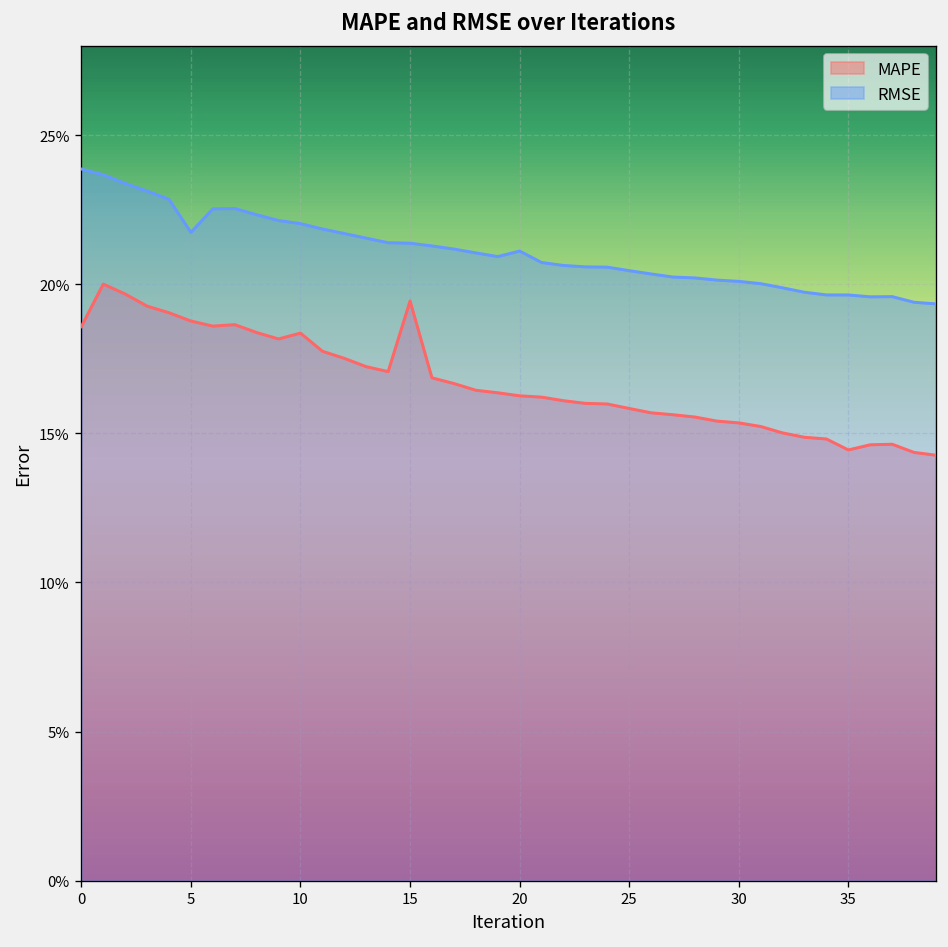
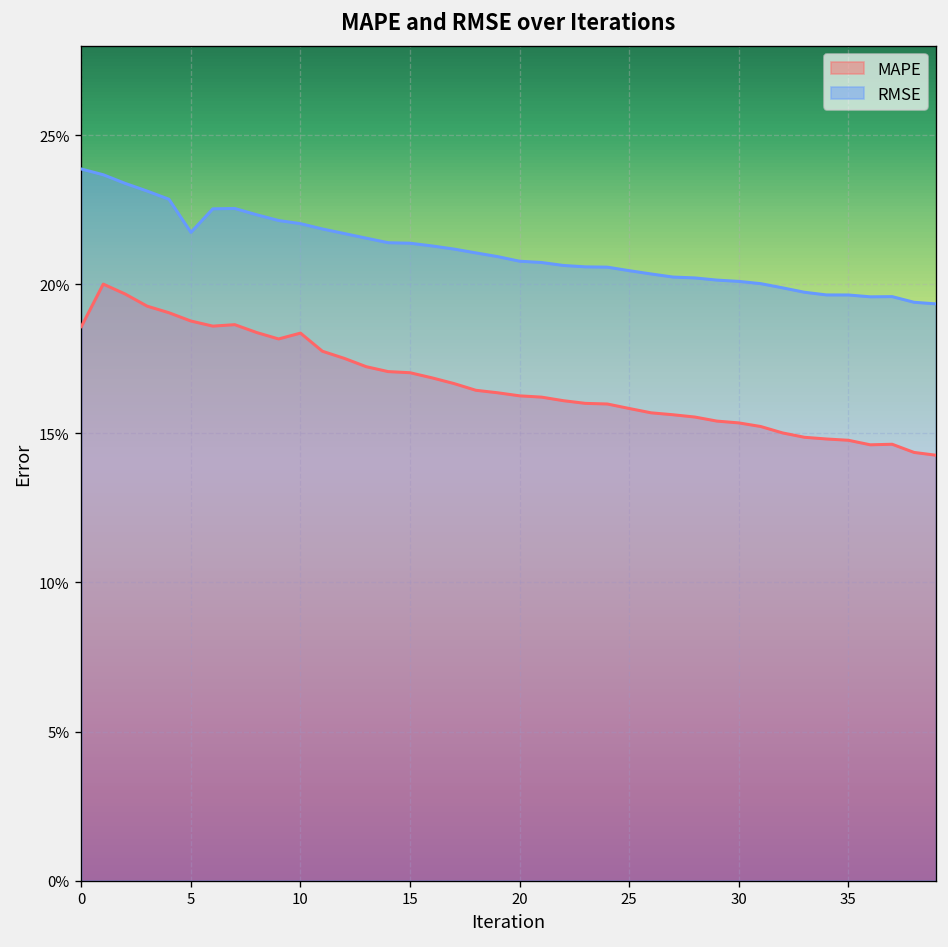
  {
    "MAPE": {
      "0": "18.6%",
      "5": "18.8%",
      "10": "18.4%",
-     "15": "19.4%",
+     "15": "17.0%",
      "20": "16.3%",
      "25": "15.8%",
      "30": "15.4%",
-     "35": "14.4%"
+     "35": "14.8%"
    },
    "RMSE": {
      "0": "23.9%",
      "5": "21.7%",
      "10": "22.0%",
      "15": "21.4%",
-     "20": "21.1%",
+     "20": "20.8%",
      "25": "20.5%",
      "30": "20.1%",
      "35": "19.6%"
    }
  }
